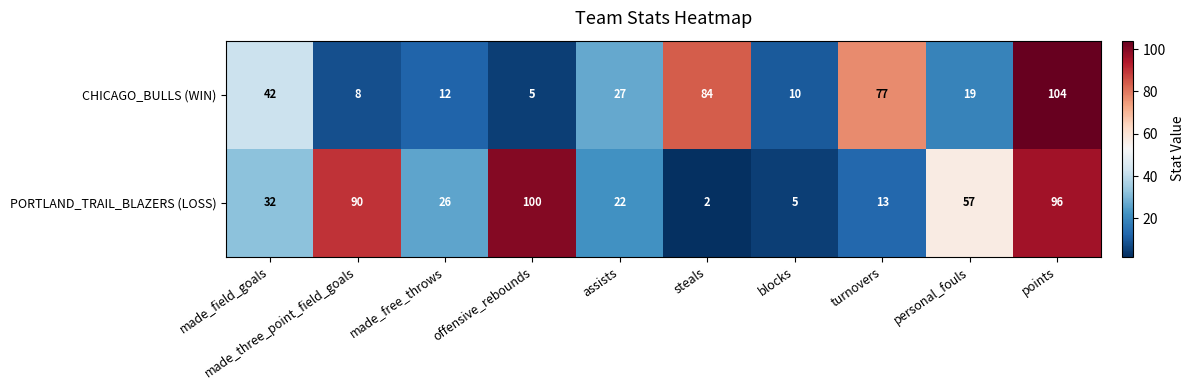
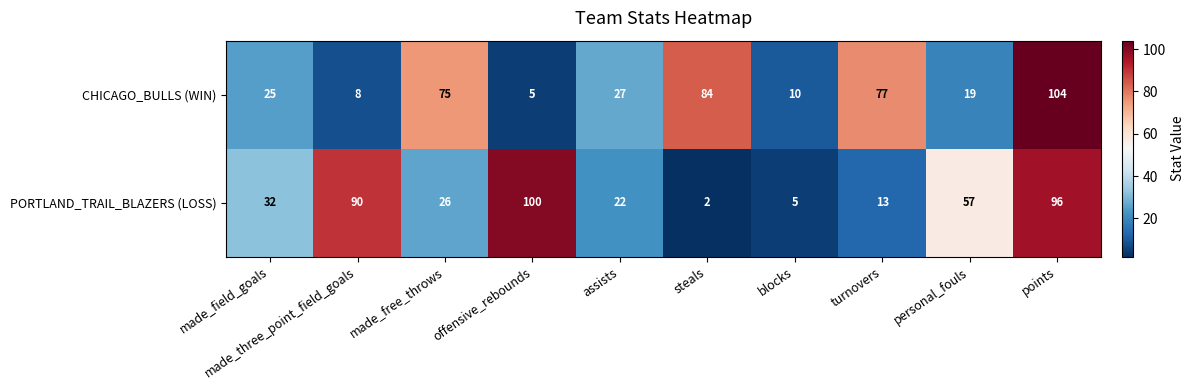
  {
    "CHICAGO_BULLS (WIN)": {
-     "made_field_goals": 42,
+     "made_field_goals": 25,
      "made_three_point_field_goals": 8,
-     "made_free_throws": 12,
+     "made_free_throws": 75,
      "offensive_rebounds": 5,
      "assists": 27,
      "steals": 84,
      "blocks": 10,
      "turnovers": 77,
      "personal_fouls": 19,
      "points": 104
    },
    "PORTLAND_TRAIL_BLAZERS (LOSS)": {
      "made_field_goals": 32,
      "made_three_point_field_goals": 90,
      "made_free_throws": 26,
      "offensive_rebounds": 100,
      "assists": 22,
      "steals": 2,
      "blocks": 5,
      "turnovers": 13,
      "personal_fouls": 57,
      "points": 96
    }
  }
